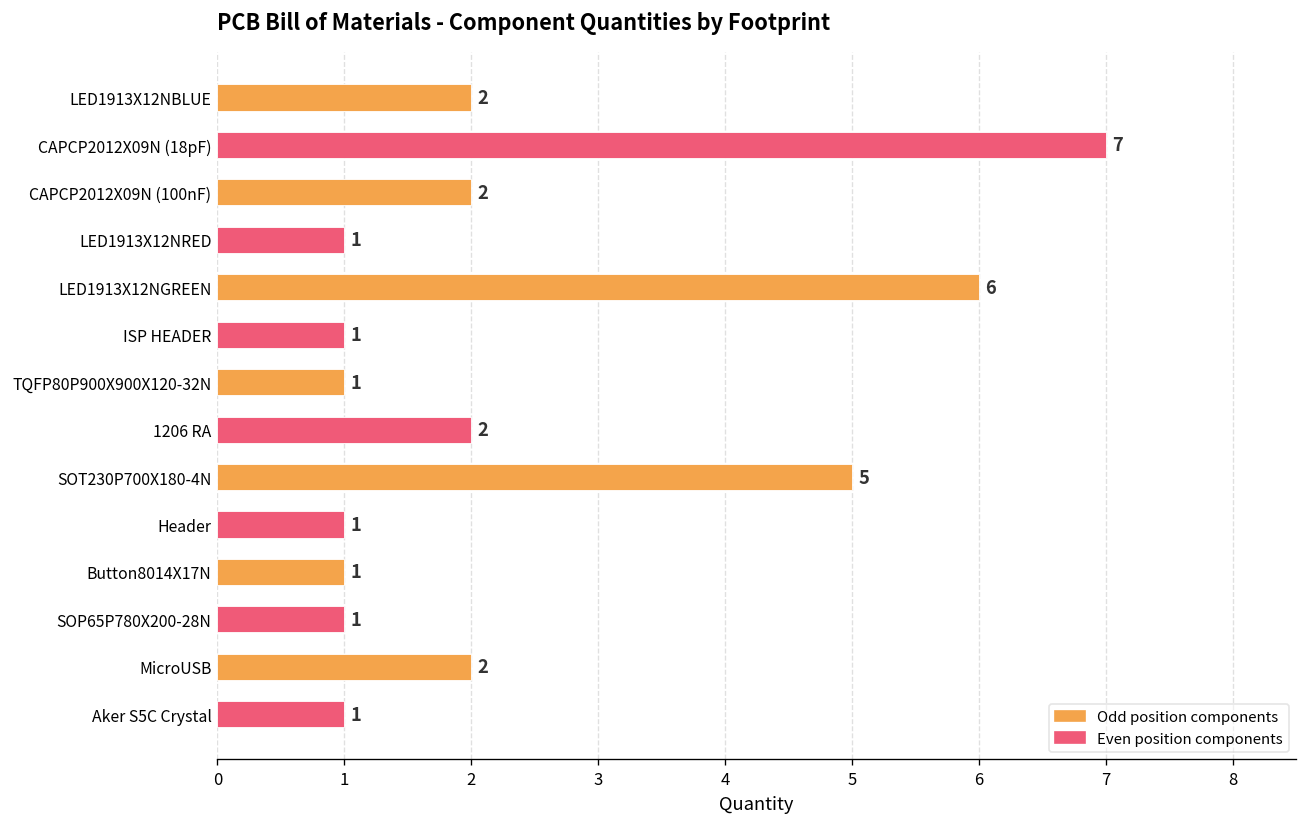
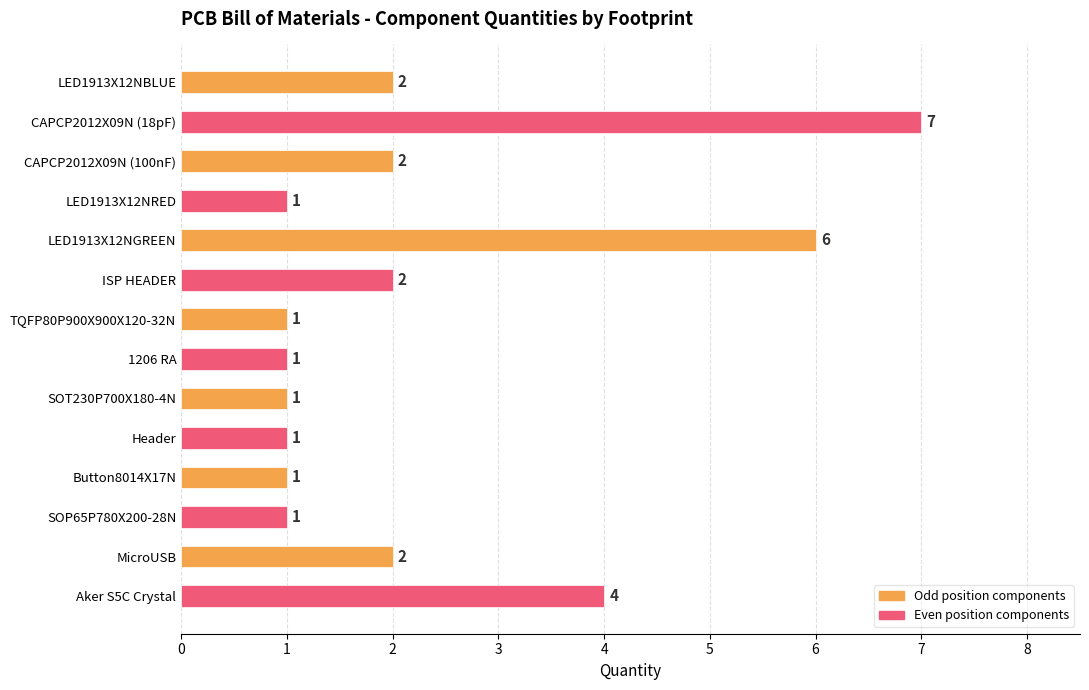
  {
    "LED1913X12NBLUE": 2,
    "CAPCP2012X09N (18pF)": 7,
    "CAPCP2012X09N (100nF)": 2,
    "LED1913X12NRED": 1,
    "LED1913X12NGREEN": 6,
-   "ISP HEADER": 1,
+   "ISP HEADER": 2,
    "TQFP80P900X900X120-32N": 1,
-   "1206 RA": 2,
-   "SOT230P700X180-4N": 5,
+   "1206 RA": 1,
+   "SOT230P700X180-4N": 1,
    "Header": 1,
    "Button8014X17N": 1,
    "SOP65P780X200-28N": 1,
    "MicroUSB": 2,
-   "Aker S5C Crystal": 1
+   "Aker S5C Crystal": 4
  }
